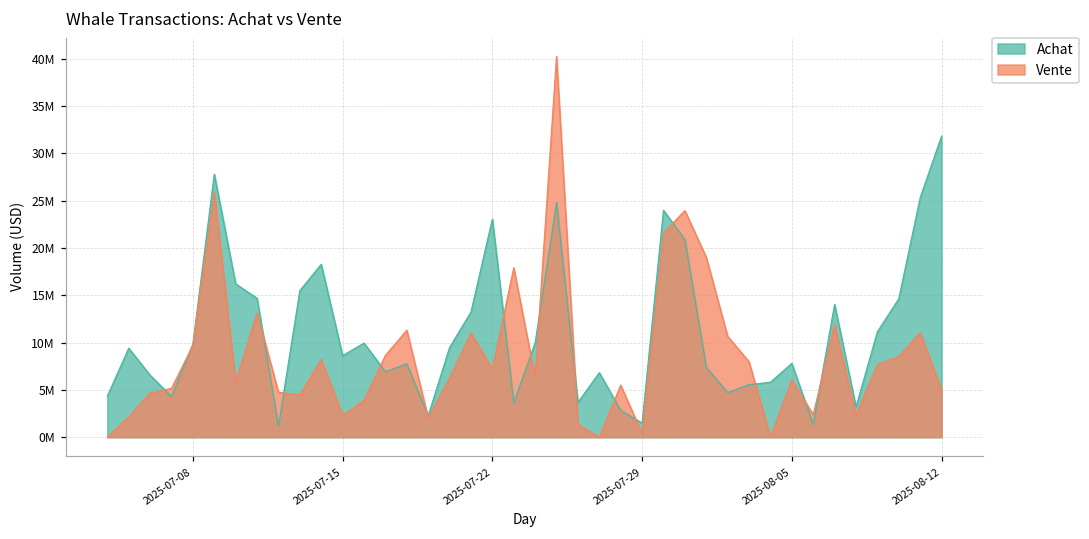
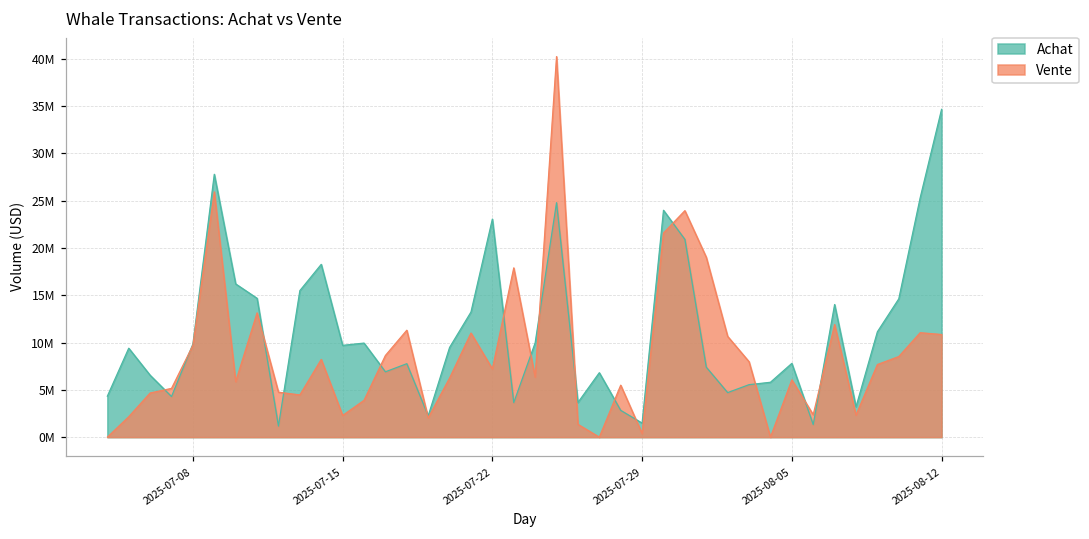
  {
    "Achat": {
-     "2025-07-15": 9000000,
+     "2025-07-15": 10000000,
      "2025-07-22": 23000000,
      "2025-07-29": 1000000,
      "2025-08-05": 8000000,
-     "2025-08-12": 32000000
+     "2025-08-12": 35000000
    },
    "Vente": {
      "2025-07-15": 2000000,
      "2025-07-22": 7000000,
      "2025-07-29": 0,
      "2025-08-05": 6000000,
-     "2025-08-12": 5000000
+     "2025-08-12": 11000000
    }
  }
